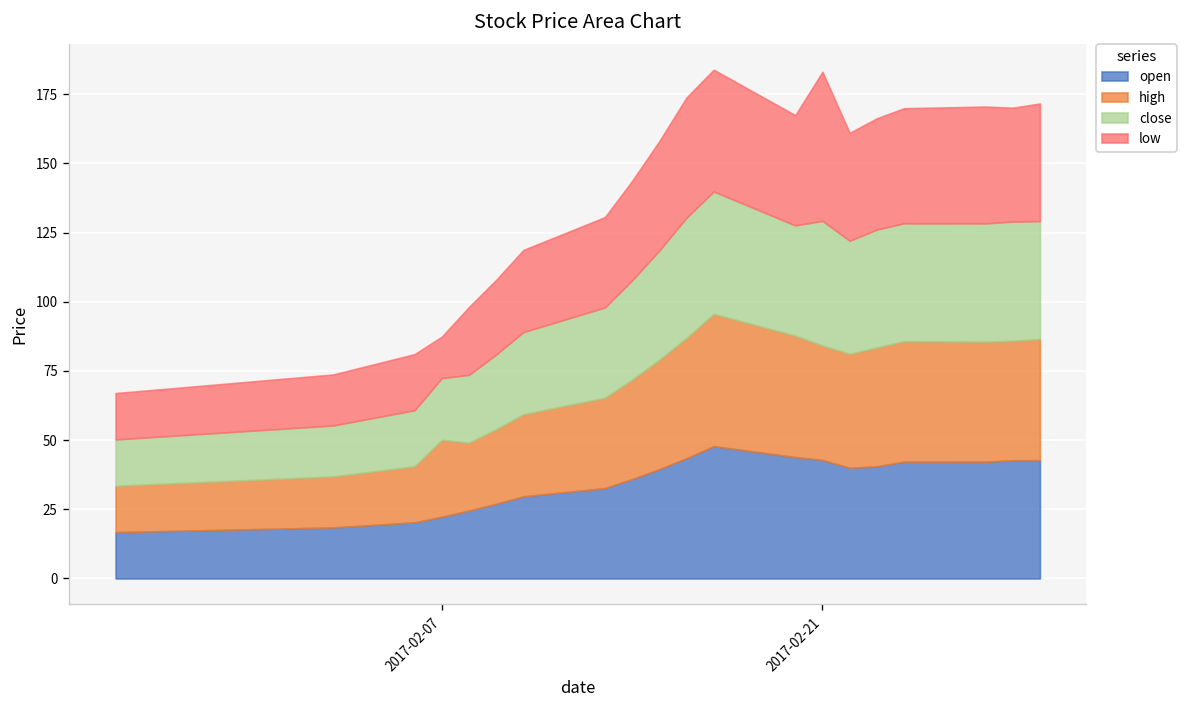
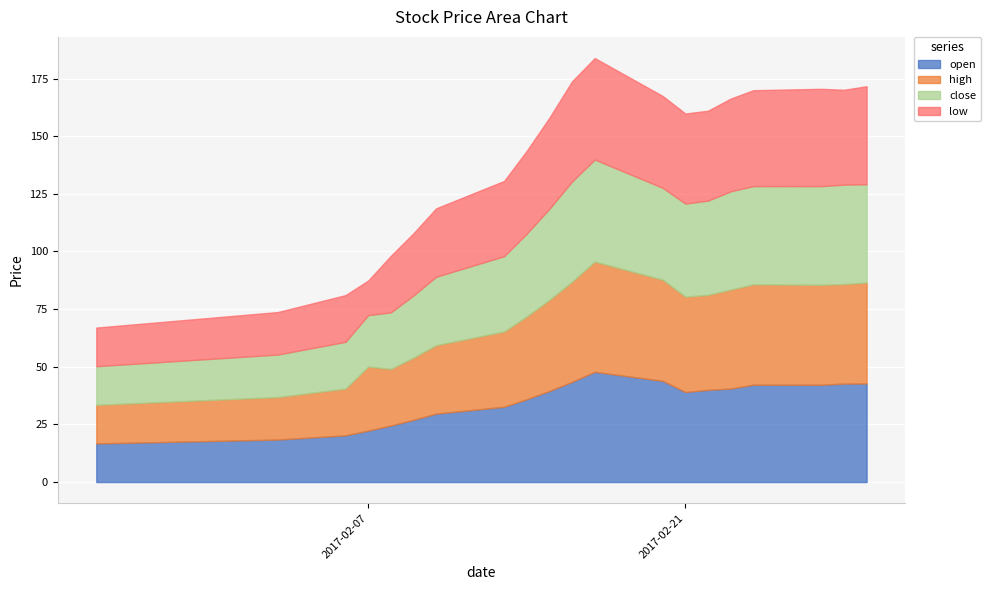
  {
    "open": {
      "2017-02-07": 22,
-     "2017-02-21": 43
+     "2017-02-21": 39
    },
    "high": {
      "2017-02-07": 28,
      "2017-02-21": 41
    },
    "close": {
      "2017-02-07": 22,
-     "2017-02-21": 45
+     "2017-02-21": 40
    },
    "low": {
      "2017-02-07": 15,
-     "2017-02-21": 54
+     "2017-02-21": 39
    }
  }
